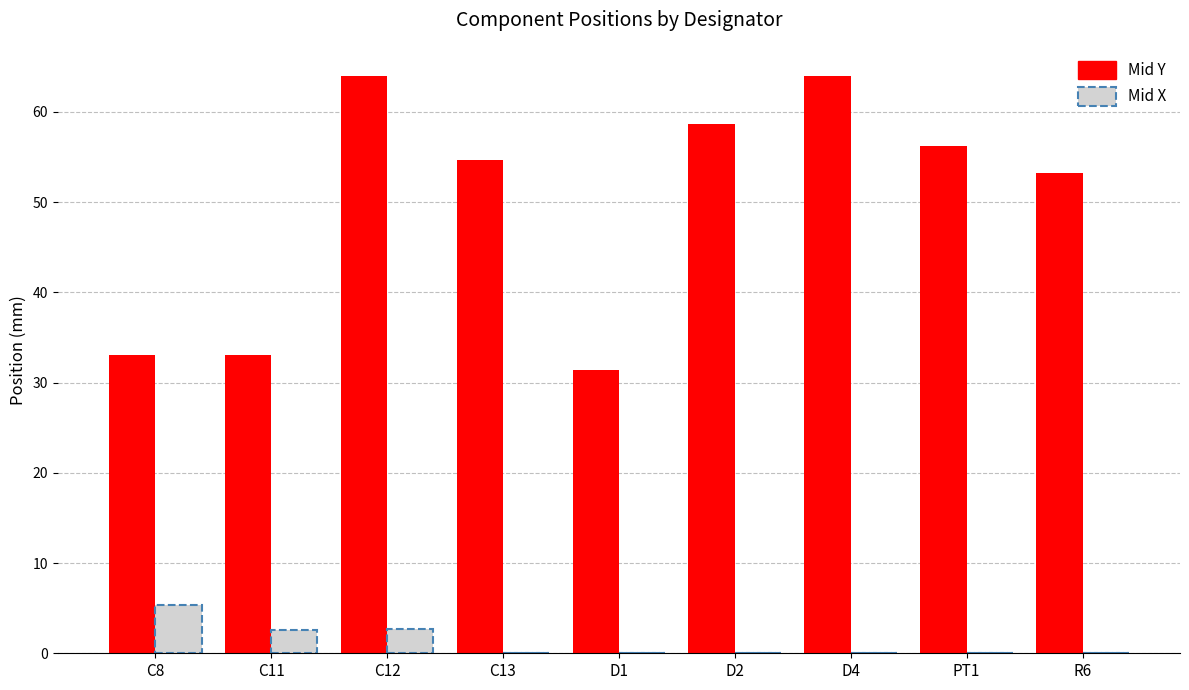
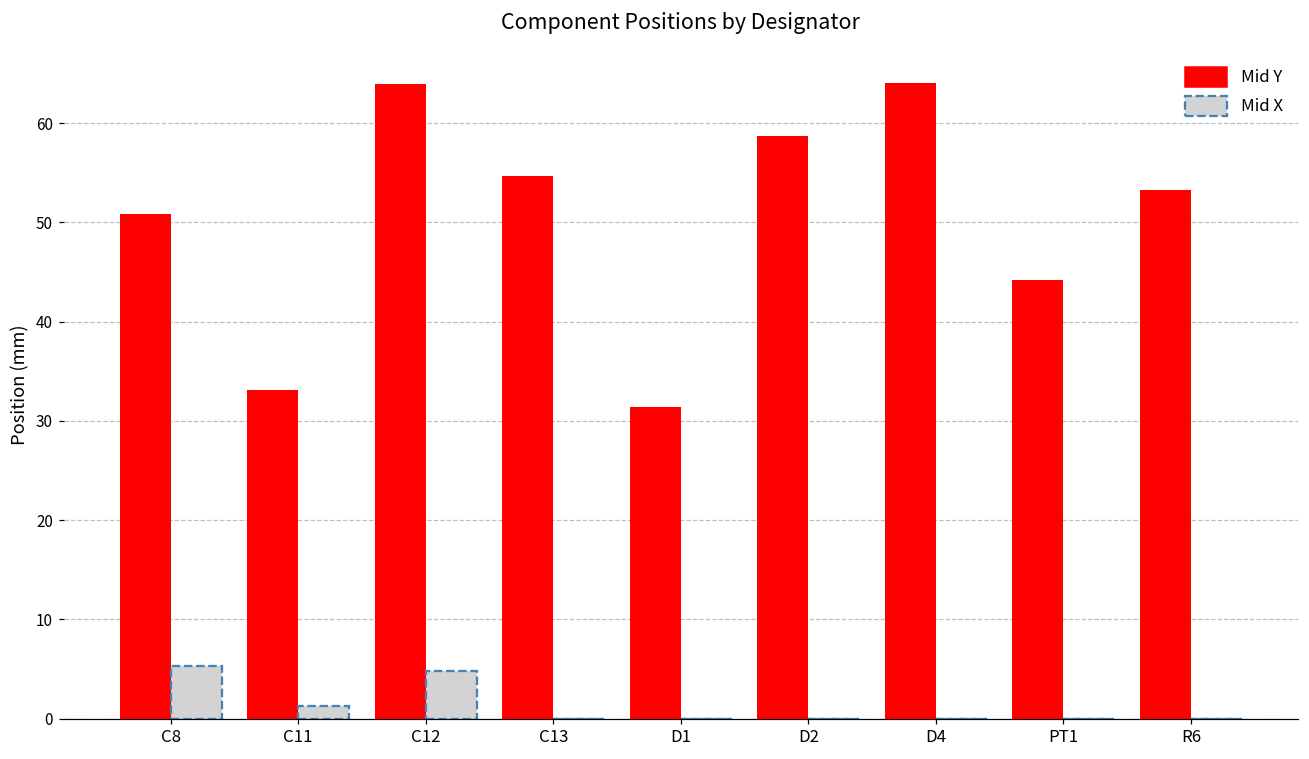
  {
    "Mid Y": {
-     "C8": 33,
+     "C8": 51,
      "C11": 33,
      "C12": 64,
      "C13": 55,
      "D1": 31,
      "D2": 59,
      "D4": 64,
-     "PT1": 56,
+     "PT1": 44,
      "R6": 53
    },
    "Mid X": {
      "C8": 5,
-     "C11": 3,
-     "C12": 3,
+     "C11": 1,
+     "C12": 5,
      "C13": 0,
      "D1": 0,
      "D2": 0,
      "D4": 0,
      "PT1": 0,
      "R6": 0
    }
  }
